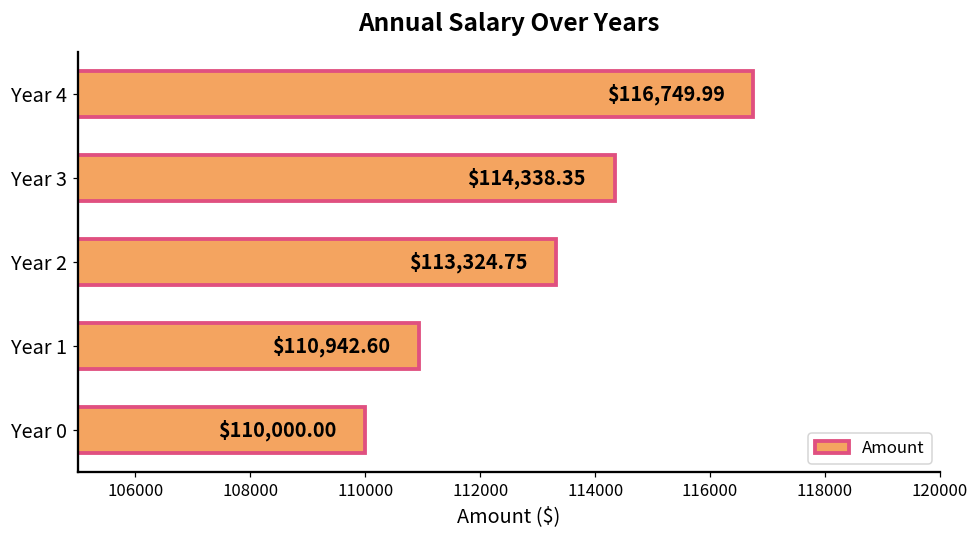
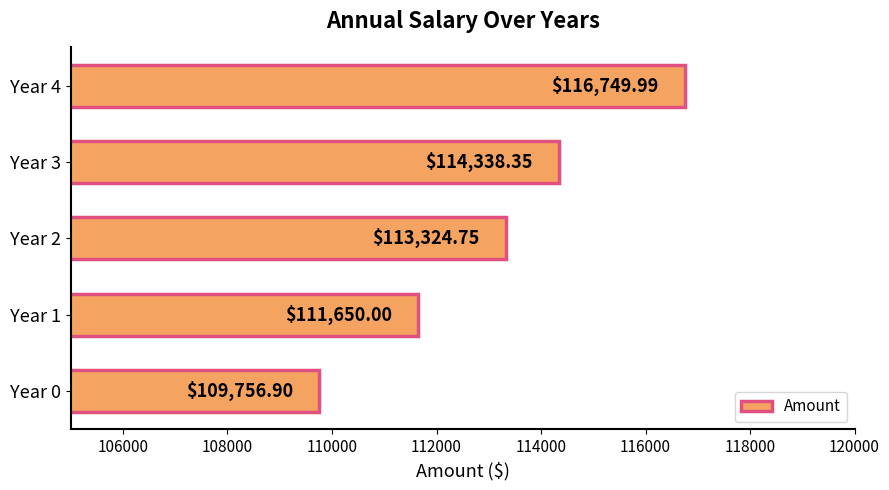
  {
    "Year 4": "$116,749.99",
    "Year 3": "$114,338.35",
    "Year 2": "$113,324.75",
-   "Year 1": "$110,942.60",
-   "Year 0": "$110,000.00"
+   "Year 1": "$111,650.00",
+   "Year 0": "$109,756.90"
  }
